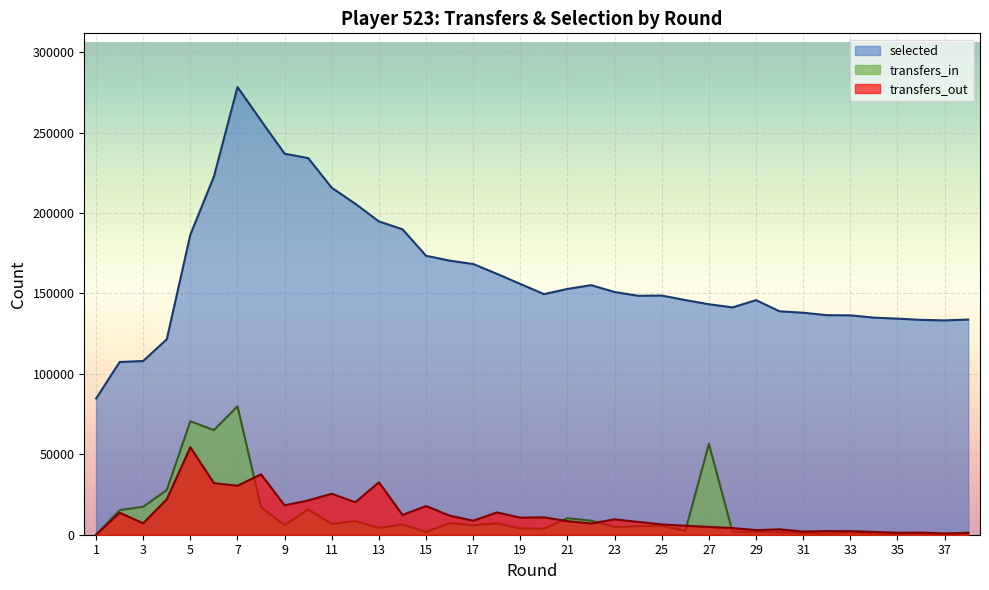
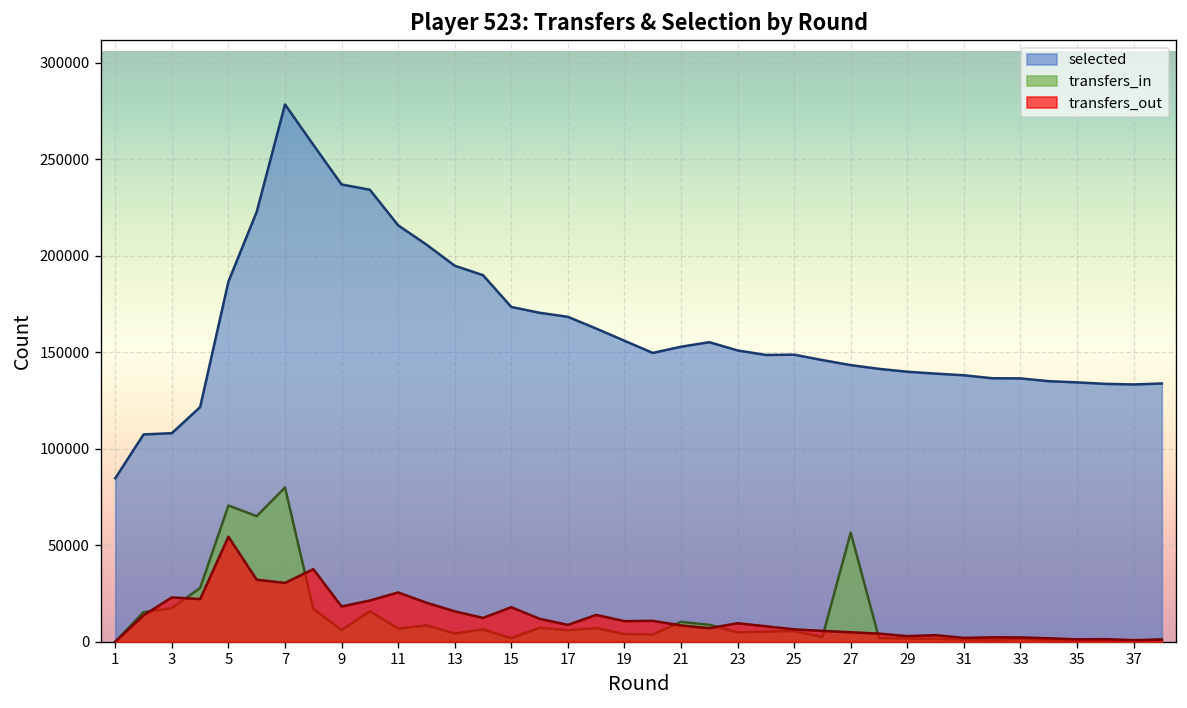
  {
    "selected": {
      "1": 85000,
      "3": 108000,
      "5": 187000,
      "7": 278000,
      "9": 237000,
      "11": 216000,
      "13": 195000,
      "15": 173000,
      "17": 168000,
      "19": 156000,
      "21": 153000,
      "23": 151000,
      "25": 149000,
      "27": 143000,
-     "29": 146000,
+     "29": 140000,
      "31": 138000,
      "33": 136000,
      "35": 134000,
      "37": 133000
    },
    "transfers_in": {
      "3": 17000,
      "5": 71000,
      "7": 80000,
      "9": 6000,
      "11": 7000,
      "13": 4000,
      "15": 2000,
      "17": 6000,
      "19": 4000,
      "21": 10000,
      "23": 5000,
      "27": 56000
    },
    "transfers_out": {
-     "3": 7000,
+     "3": 23000,
      "5": 54000,
      "7": 30000,
      "9": 18000,
      "11": 25000,
-     "13": 33000,
+     "13": 16000,
      "15": 18000,
      "17": 9000,
      "19": 11000,
      "21": 8000,
      "23": 10000,
      "27": 5000
    }
  }
